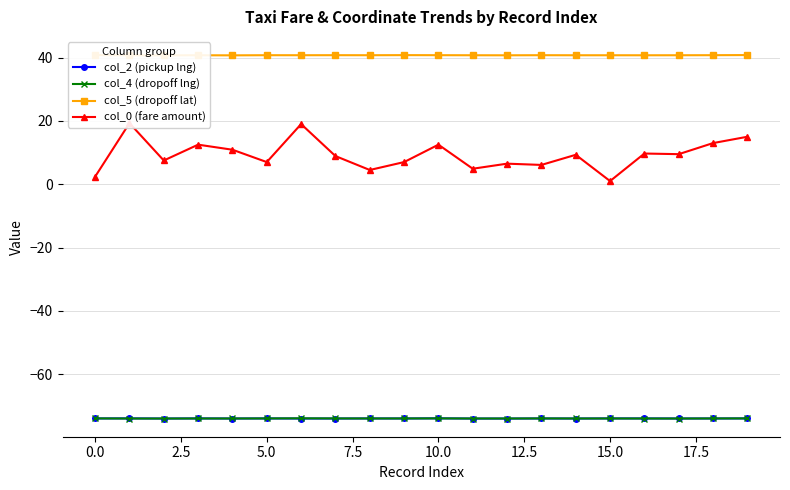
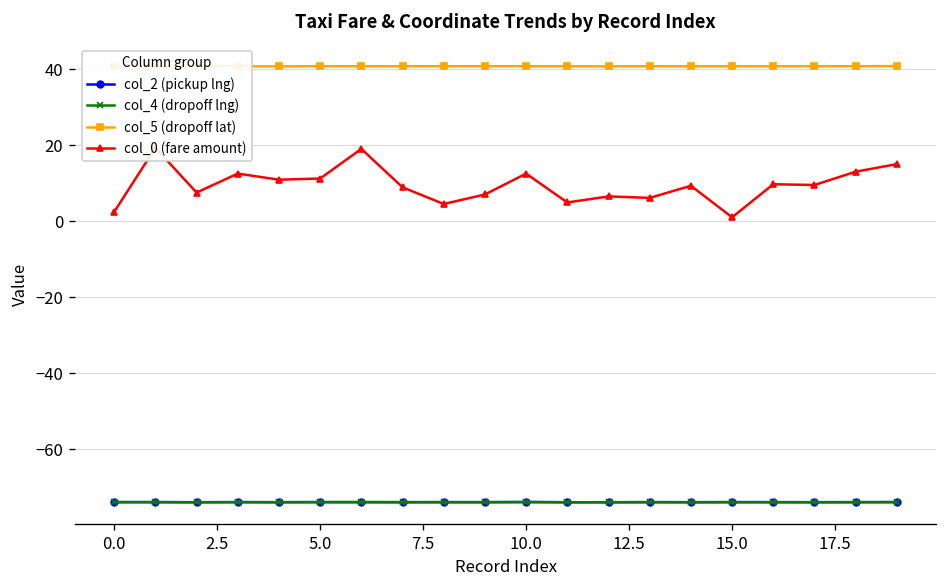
  {
    "col_4 (dropoff lng)": {
      "0.0": -74,
      "5.0": -74,
      "10.0": -74,
      "15.0": -74
    },
    "col_5 (dropoff lat)": {
      "5.0": 41,
      "10.0": 41,
      "15.0": 41
    },
    "col_0 (fare amount)": {
      "0.0": 2,
-     "5.0": 7,
+     "5.0": 11,
      "10.0": 13,
      "15.0": 1
    }
  }
